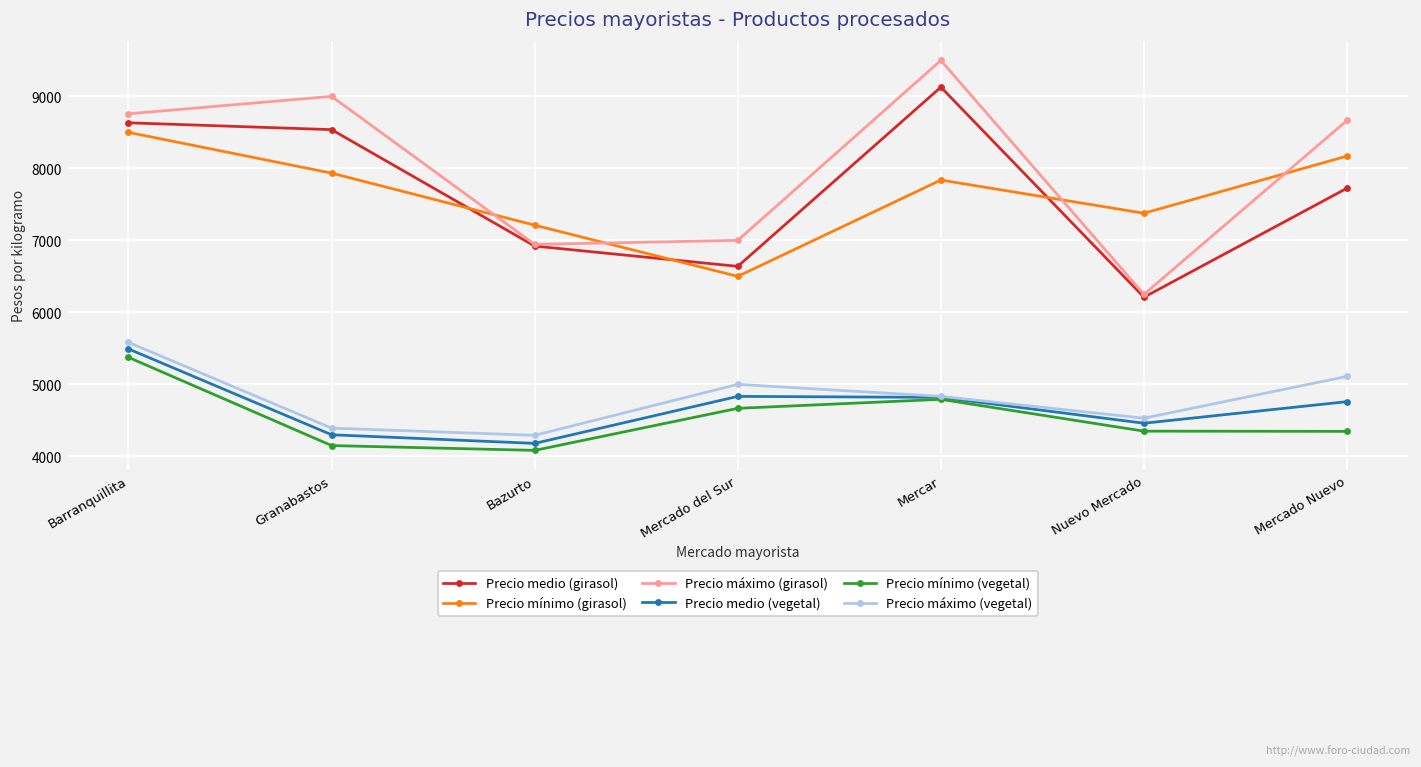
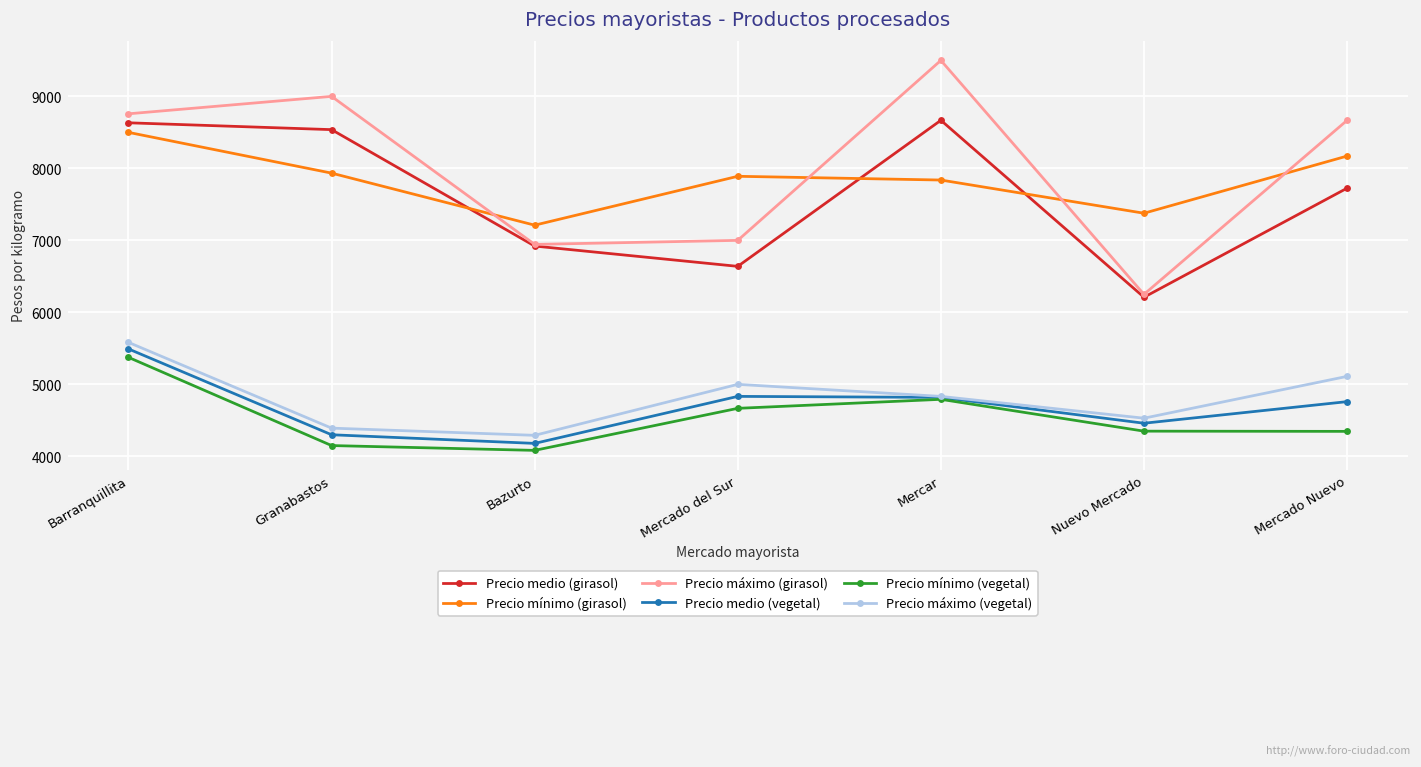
  {
    "Precio medio (girasol)": {
      "Barranquillita": 8600,
      "Granabastos": 8500,
      "Mercado del Sur": 6600,
-     "Mercar": 9100,
+     "Mercar": 8700,
      "Nuevo Mercado": 6200,
      "Mercado Nuevo": 7700
    },
    "Precio mínimo (girasol)": {
      "Barranquillita": 8500,
      "Granabastos": 7900,
      "Bazurto": 7200,
-     "Mercado del Sur": 6500,
+     "Mercado del Sur": 7900,
      "Mercar": 7800,
      "Nuevo Mercado": 7400,
      "Mercado Nuevo": 8200
    },
    "Precio máximo (girasol)": {
      "Barranquillita": 8800,
      "Granabastos": 9000,
      "Mercado del Sur": 7000,
      "Mercar": 9500,
      "Nuevo Mercado": 6300,
      "Mercado Nuevo": 8700
    },
    "Precio medio (vegetal)": {
      "Barranquillita": 5500,
      "Granabastos": 4300,
      "Bazurto": 4200,
      "Mercado del Sur": 4800,
      "Nuevo Mercado": 4500,
      "Mercado Nuevo": 4800
    },
    "Precio mínimo (vegetal)": {
      "Barranquillita": 5400,
      "Granabastos": 4200,
      "Bazurto": 4100,
      "Mercado del Sur": 4700,
      "Nuevo Mercado": 4400,
      "Mercado Nuevo": 4300
    },
    "Precio máximo (vegetal)": {
      "Barranquillita": 5600,
      "Granabastos": 4400,
      "Bazurto": 4300,
      "Mercado del Sur": 5000,
      "Nuevo Mercado": 4500,
      "Mercado Nuevo": 5100
    }
  }
